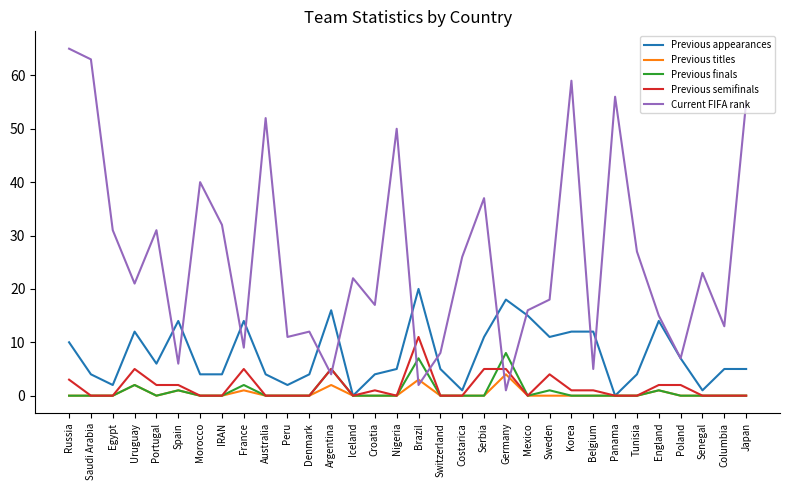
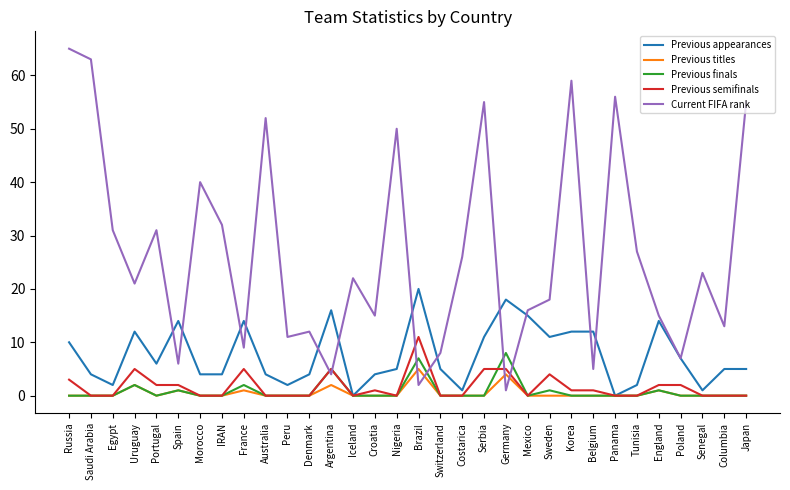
  {
    "Previous appearances": {
      "Russia": 10,
      "Saudi Arabia": 4,
      "Egypt": 2,
      "Uruguay": 12,
      "Portugal": 6,
      "Spain": 14,
      "Morocco": 4,
      "IRAN": 4,
      "France": 14,
      "Australia": 4,
      "Peru": 2,
      "Denmark": 4,
      "Argentina": 16,
      "Croatia": 4,
      "Nigeria": 5,
      "Brazil": 20,
      "Switzerland": 5,
      "Costarica": 1,
      "Serbia": 11,
      "Germany": 18,
      "Mexico": 15,
      "Sweden": 11,
      "Korea": 12,
      "Belgium": 12,
-     "Tunisia": 4,
+     "Tunisia": 2,
      "England": 14,
      "Senegal": 1,
      "Columbia": 5,
      "Japan": 5
    },
    "Previous titles": {
      "France": 1,
      "Argentina": 2,
-     "Brazil": 3,
+     "Brazil": 5,
      "Germany": 4,
      "Sweden": 0
    },
    "Previous finals": {
      "France": 2,
      "Brazil": 7,
      "Germany": 8,
      "Sweden": 1
    },
    "Previous semifinals": {
      "Russia": 3,
      "Uruguay": 5,
      "Portugal": 2,
      "Spain": 2,
      "France": 5,
      "Croatia": 1,
      "Brazil": 11,
      "Serbia": 5,
      "Germany": 5,
      "Sweden": 4,
      "Korea": 1,
      "Belgium": 1,
      "England": 2,
      "Poland": 2
    },
    "Current FIFA rank": {
      "Russia": 65,
      "Saudi Arabia": 63,
      "Egypt": 31,
      "Uruguay": 21,
      "Portugal": 31,
      "Spain": 6,
      "Morocco": 40,
      "IRAN": 32,
      "France": 9,
      "Australia": 52,
      "Peru": 11,
      "Denmark": 12,
      "Argentina": 4,
      "Iceland": 22,
-     "Croatia": 17,
+     "Croatia": 15,
      "Nigeria": 50,
      "Brazil": 2,
      "Switzerland": 8,
      "Costarica": 26,
-     "Serbia": 37,
+     "Serbia": 55,
      "Germany": 1,
      "Mexico": 16,
      "Sweden": 18,
      "Korea": 59,
      "Belgium": 5,
      "Panama": 56,
      "Tunisia": 27,
      "England": 15,
      "Senegal": 23,
      "Columbia": 13
    }
  }
